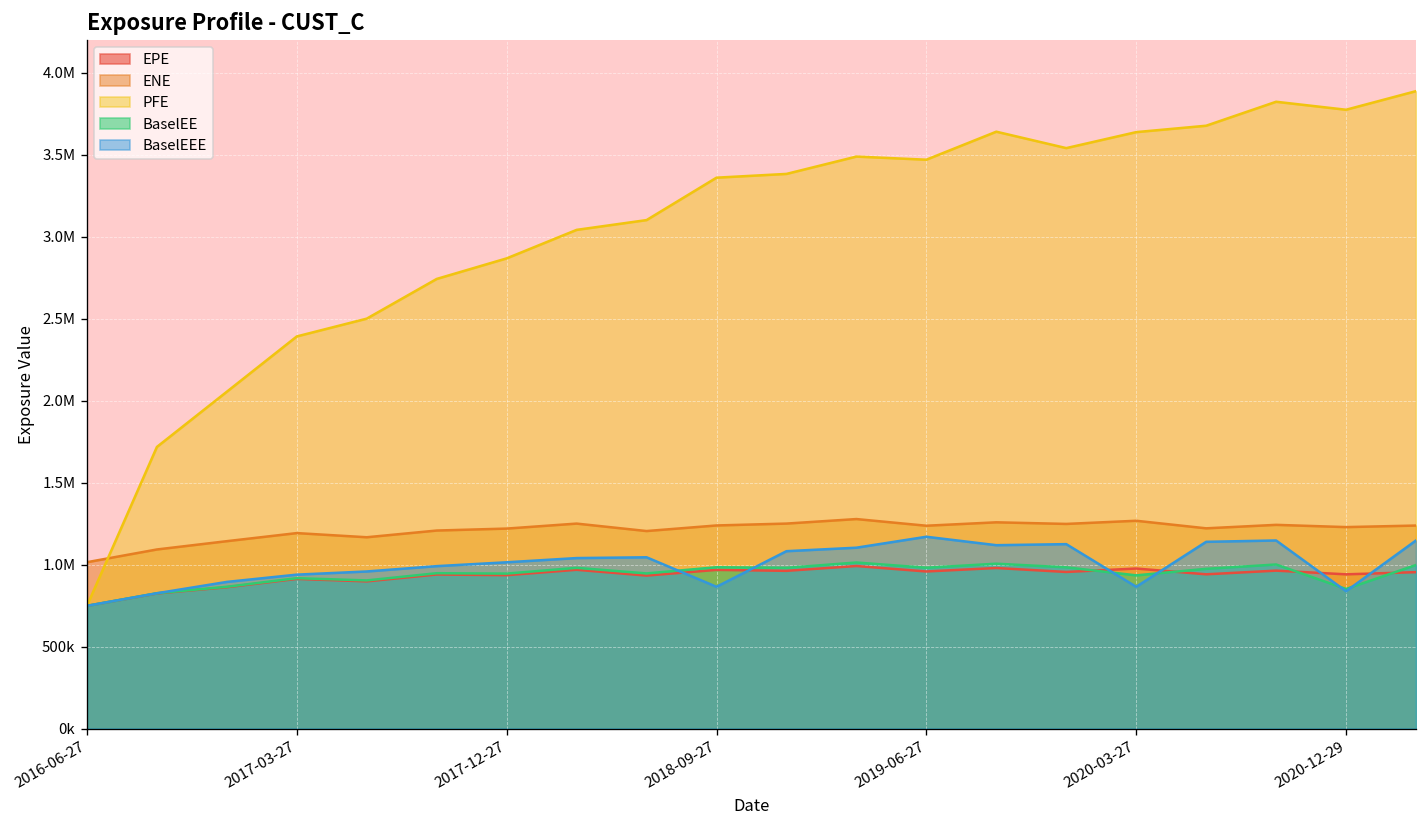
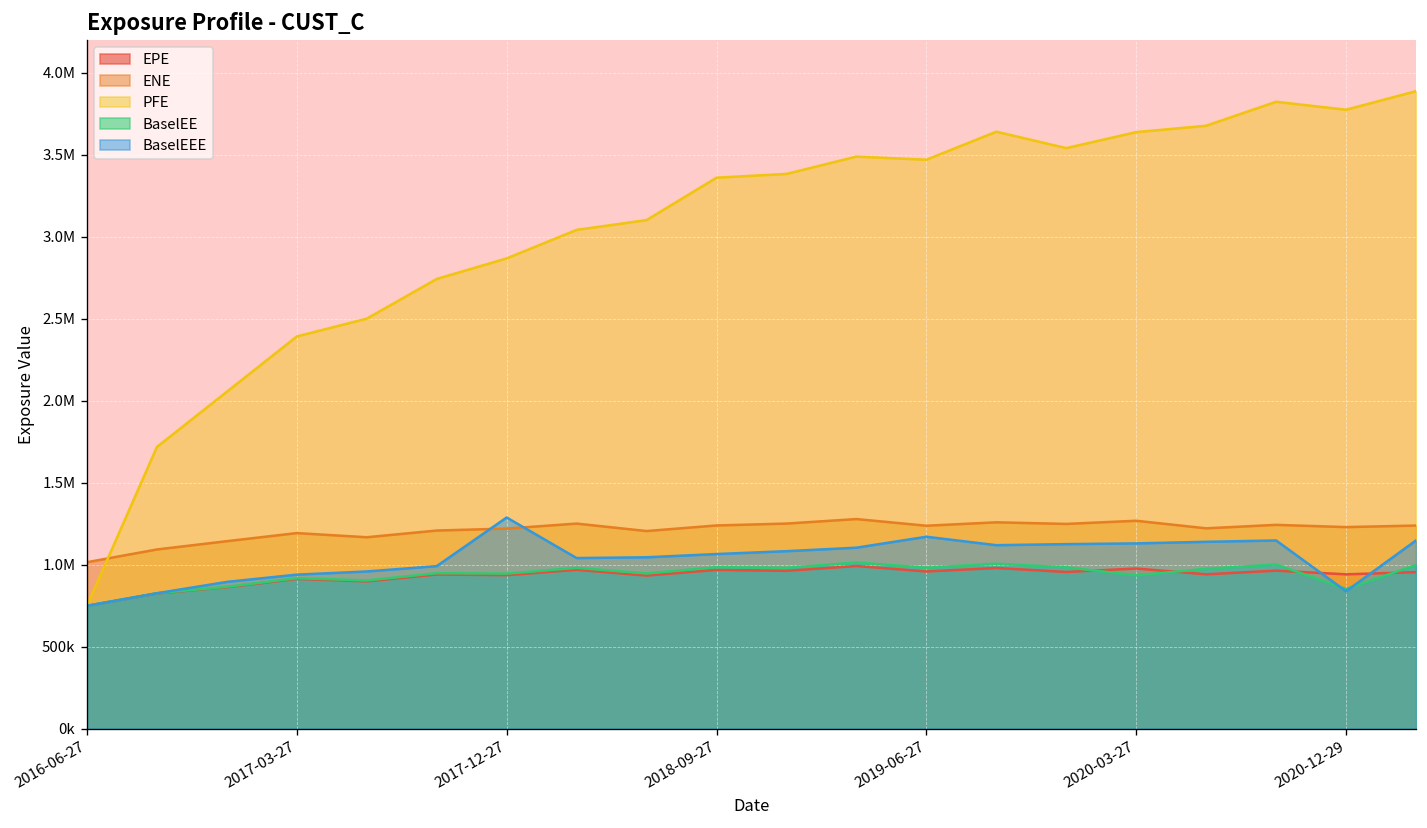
  {
    "BaselEE": {
      "2019-06-27": 980000,
      "2020-03-27": 930000
    },
    "BaselEEE": {
      "2017-03-27": 940000,
-     "2017-12-27": 1010000,
-     "2018-09-27": 860000,
+     "2017-12-27": 1290000,
+     "2018-09-27": 1060000,
      "2019-06-27": 1170000,
-     "2020-03-27": 860000
+     "2020-03-27": 1130000
    }
  }
